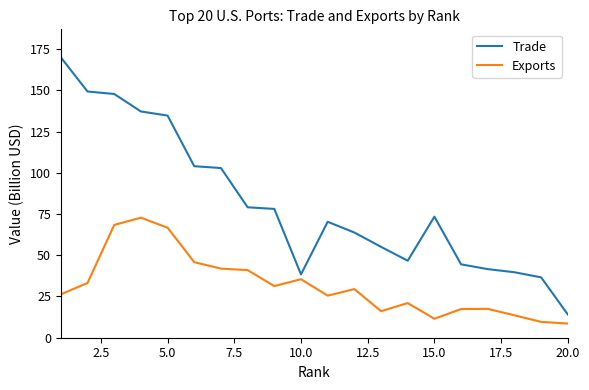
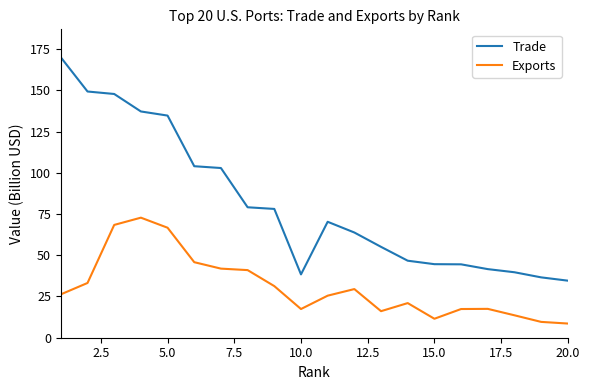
  {
    "Trade": {
      "5.0": 135,
      "10.0": 38,
-     "15.0": 73,
-     "20.0": 14
+     "15.0": 45,
+     "20.0": 35
    },
    "Exports": {
      "5.0": 67,
-     "10.0": 36,
+     "10.0": 17,
      "15.0": 12,
      "20.0": 9
    }
  }
